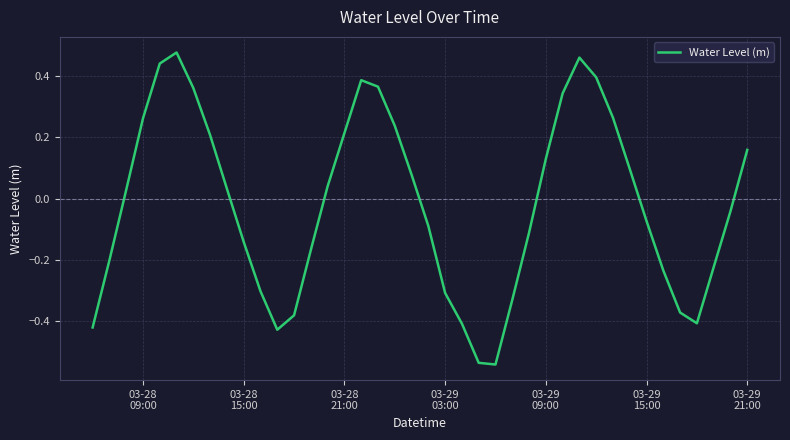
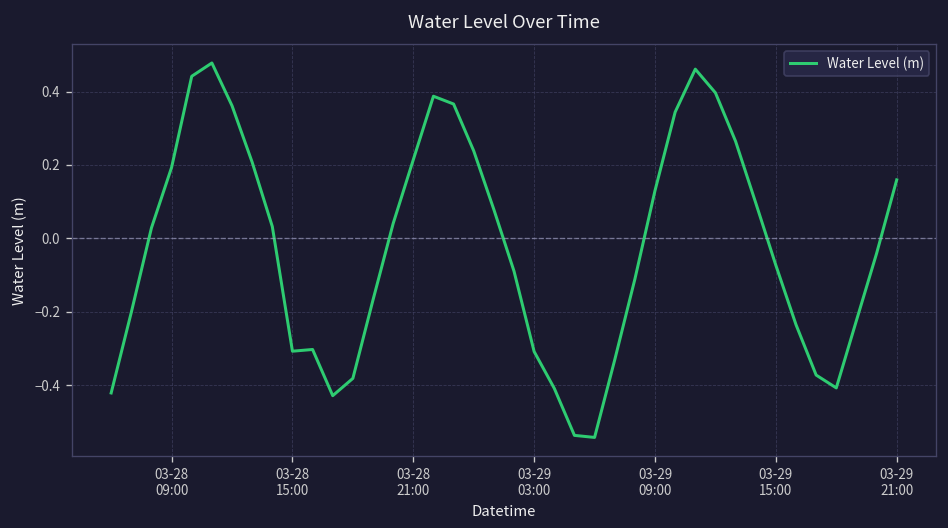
  {
-   "03-28 09:00": 0.26,
-   "03-28 15:00": -0.14,
+   "03-28 09:00": 0.19,
+   "03-28 15:00": -0.31,
    "03-28 21:00": 0.21,
    "03-29 03:00": -0.31,
    "03-29 09:00": 0.13,
    "03-29 15:00": -0.07,
    "03-29 21:00": 0.16
  }
